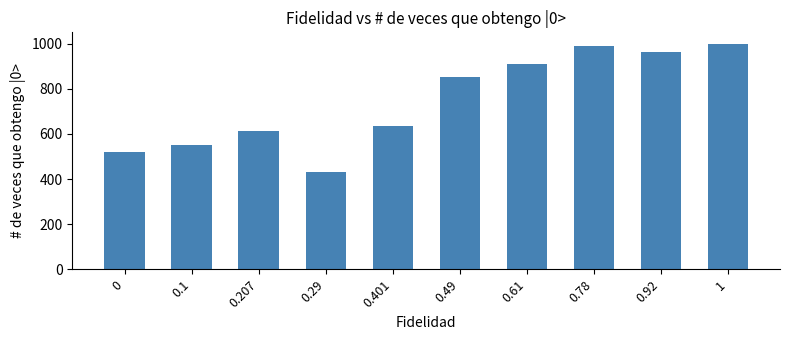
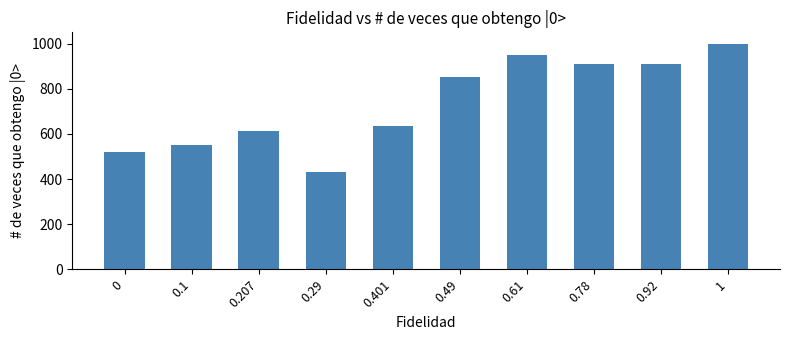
  {
    "0": 520,
    "0.1": 550,
    "0.207": 610,
    "0.29": 430,
    "0.401": 630,
    "0.49": 850,
-   "0.61": 910,
-   "0.78": 990,
-   "0.92": 970,
+   "0.61": 950,
+   "0.78": 910,
+   "0.92": 910,
    "1": 1000
  }
